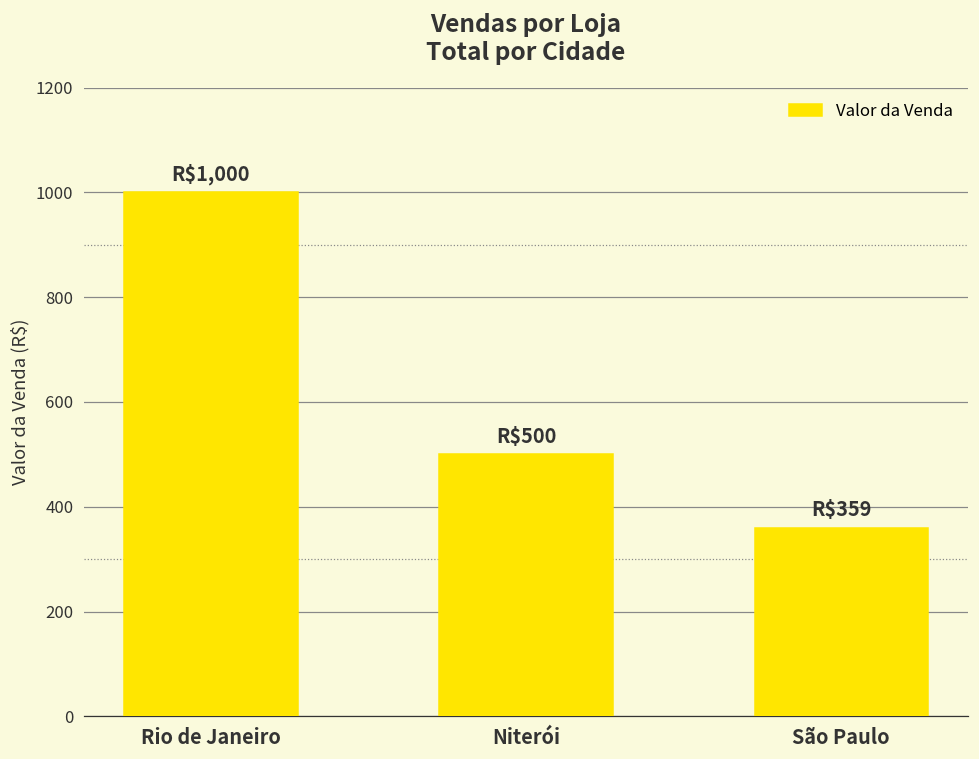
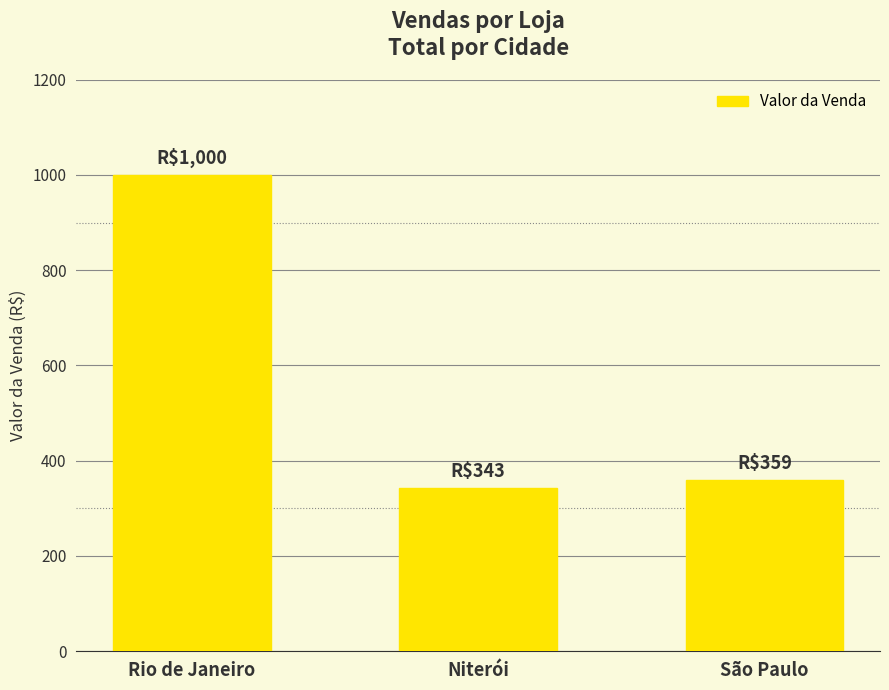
  {
    "Rio de Janeiro": "$1,000",
-   "Niterói": "$500",
+   "Niterói": "$343",
    "São Paulo": "$359"
  }
